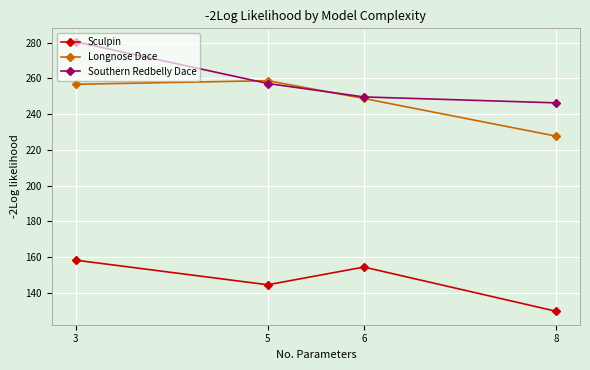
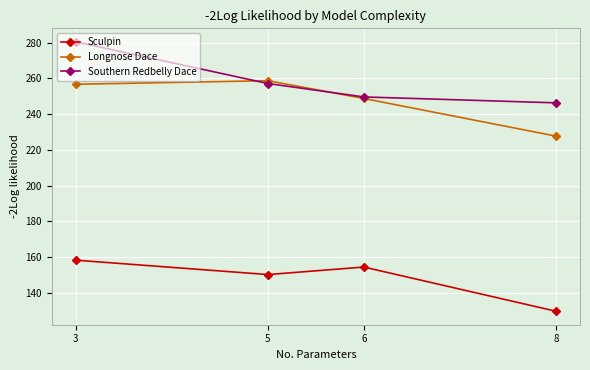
  {
    "Sculpin": {
      "3": 158,
-     "5": 144,
+     "5": 150,
      "6": 154,
      "8": 130
    },
    "Longnose Dace": {
      "3": 257,
      "5": 259,
      "8": 228
    },
    "Southern Redbelly Dace": {
      "5": 257,
      "8": 246
    }
  }
